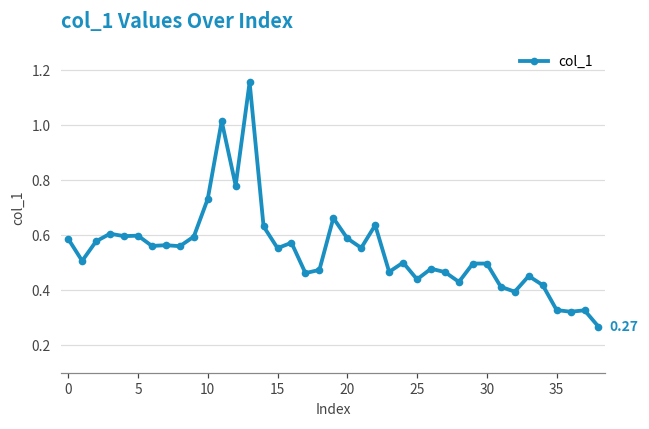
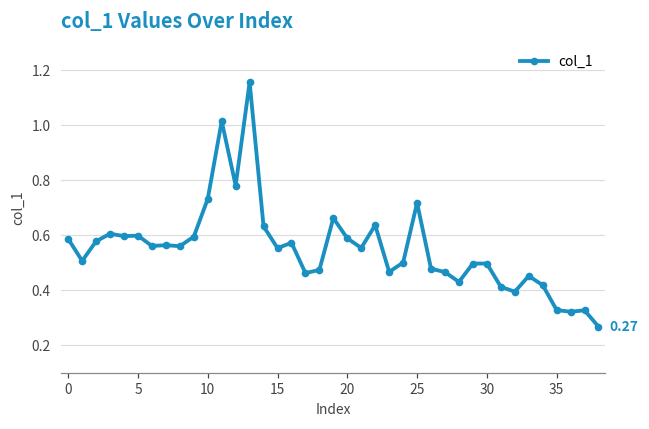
  {
    "0": 0.59,
    "5": 0.60,
    "10": 0.73,
    "15": 0.55,
    "20": 0.59,
-   "25": 0.44,
+   "25": 0.72,
    "30": 0.50,
    "35": 0.33
  }
